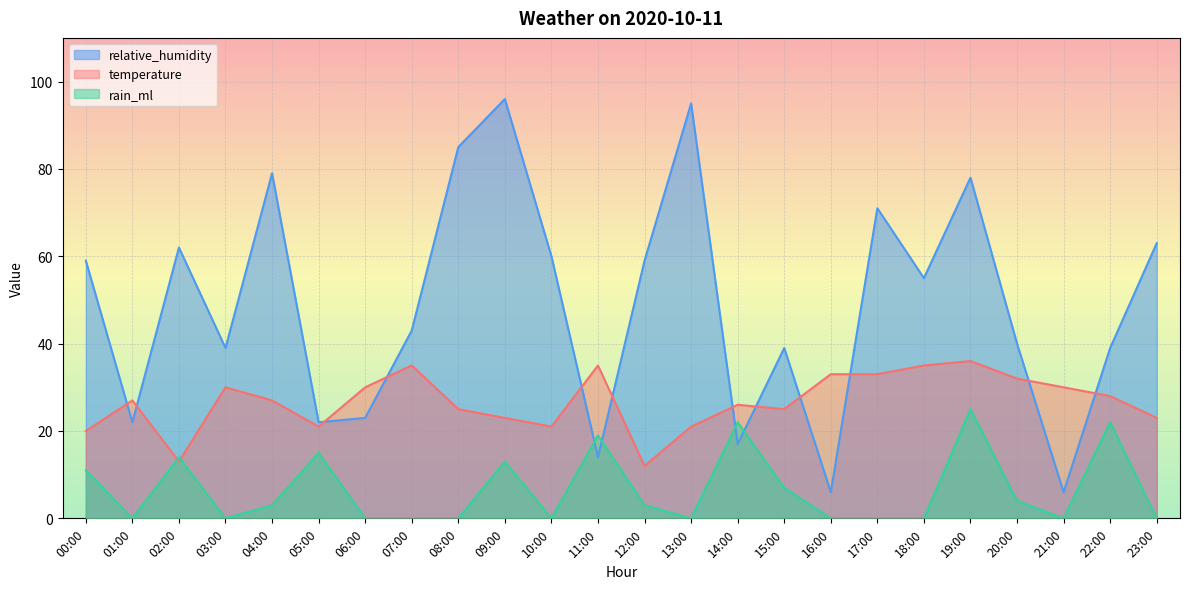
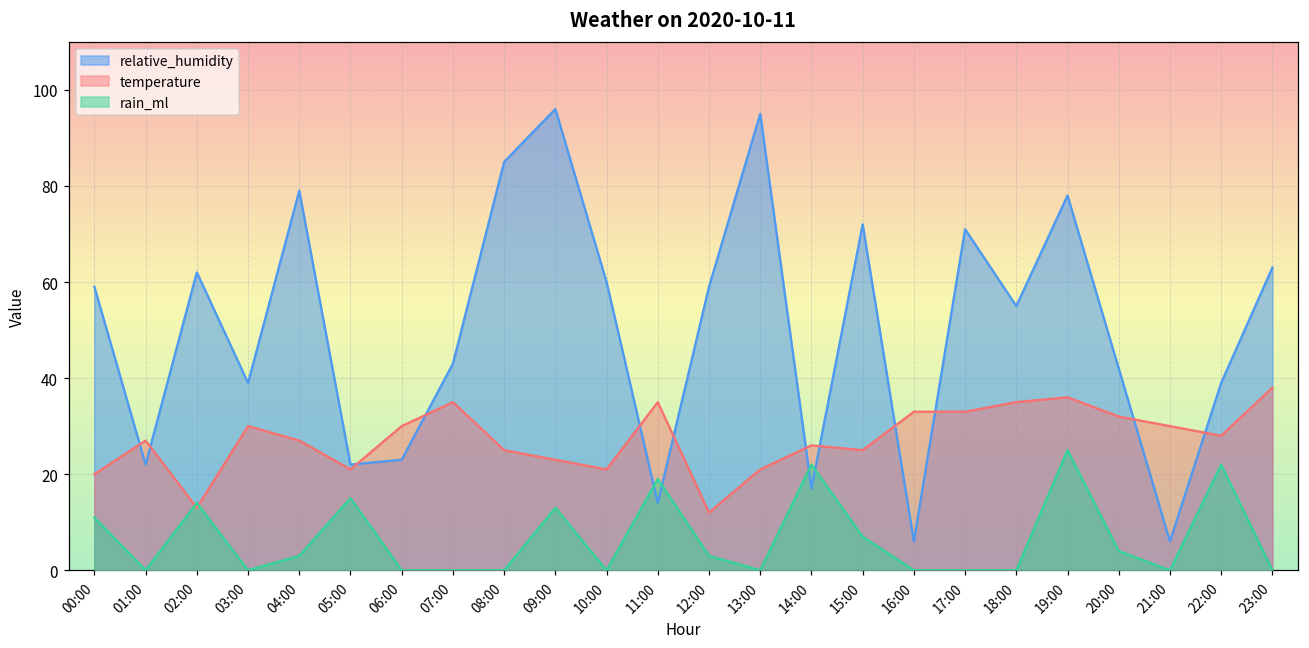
  {
    "relative_humidity": {
      "00:00": 59,
      "01:00": 22,
      "02:00": 62,
      "03:00": 39,
      "04:00": 79,
      "05:00": 22,
      "06:00": 23,
      "07:00": 43,
      "08:00": 85,
      "09:00": 96,
      "10:00": 60,
      "11:00": 14,
      "12:00": 59,
      "13:00": 95,
      "14:00": 17,
-     "15:00": 39,
+     "15:00": 72,
      "16:00": 6,
      "17:00": 71,
      "18:00": 55,
      "19:00": 78,
-     "20:00": 40,
+     "20:00": 42,
      "21:00": 6,
      "22:00": 39,
      "23:00": 63
    },
    "temperature": {
      "00:00": 20,
      "01:00": 27,
      "02:00": 13,
      "03:00": 30,
      "04:00": 27,
      "05:00": 21,
      "06:00": 30,
      "07:00": 35,
      "08:00": 25,
      "09:00": 23,
      "10:00": 21,
      "11:00": 35,
      "12:00": 12,
      "13:00": 21,
      "14:00": 26,
      "15:00": 25,
      "16:00": 33,
      "17:00": 33,
      "18:00": 35,
      "19:00": 36,
      "20:00": 32,
      "21:00": 30,
      "22:00": 28,
-     "23:00": 23
+     "23:00": 38
    },
    "rain_ml": {
      "00:00": 11,
      "01:00": 0,
      "02:00": 14,
      "03:00": 0,
      "04:00": 3,
      "05:00": 15,
      "06:00": 0,
      "07:00": 0,
      "08:00": 0,
      "09:00": 13,
      "10:00": 0,
      "11:00": 19,
      "12:00": 3,
      "13:00": 0,
      "14:00": 22,
      "15:00": 7,
      "16:00": 0,
      "17:00": 0,
      "18:00": 0,
      "19:00": 25,
      "20:00": 4,
      "21:00": 0,
      "22:00": 22,
      "23:00": 0
    }
  }
